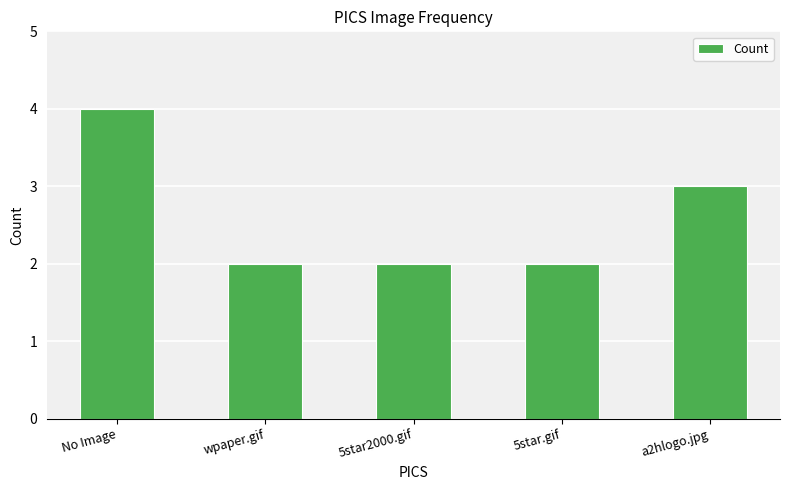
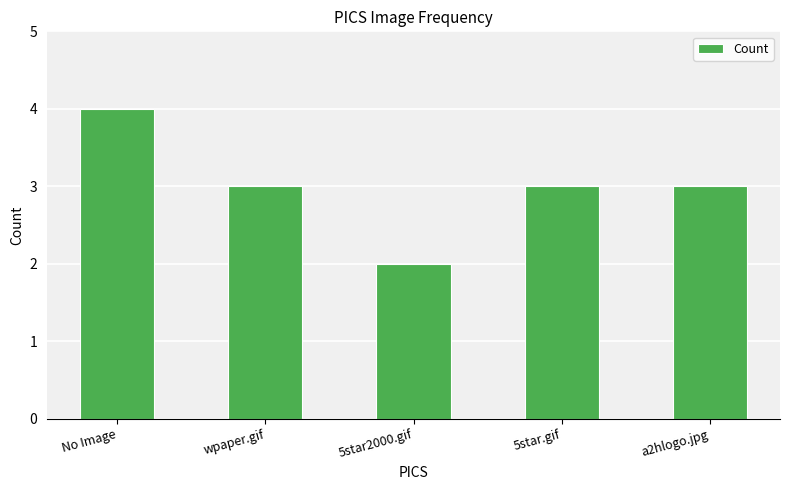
  {
    "No Image": 4,
-   "wpaper.gif": 2,
+   "wpaper.gif": 3,
    "5star2000.gif": 2,
-   "5star.gif": 2,
+   "5star.gif": 3,
    "a2hlogo.jpg": 3
  }
